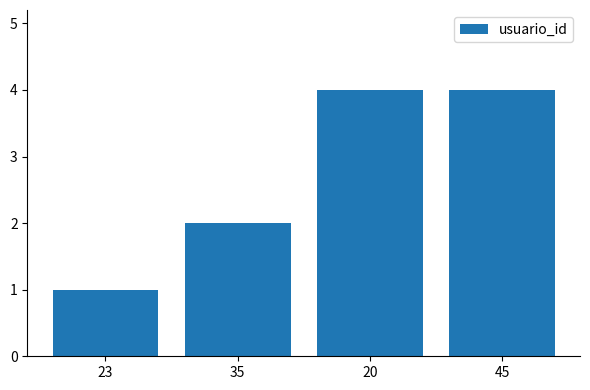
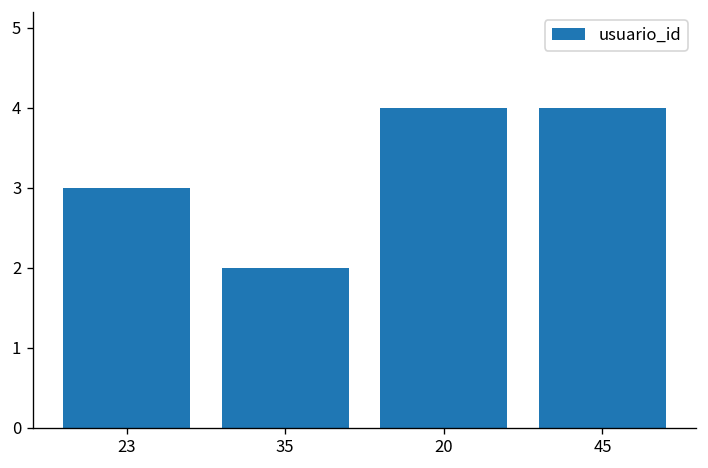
  {
-   "23": 1,
+   "23": 3,
    "35": 2,
    "20": 4,
    "45": 4
  }
